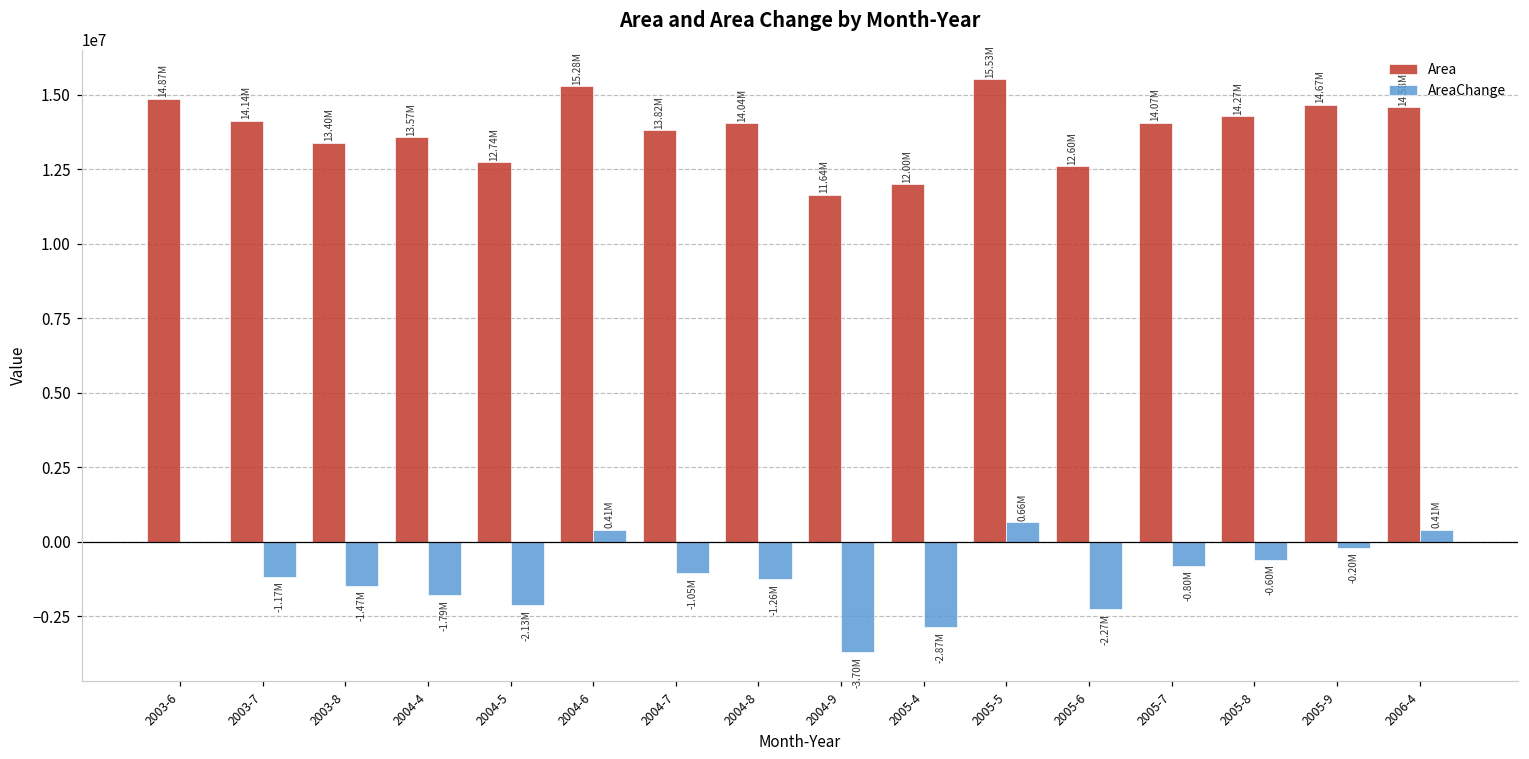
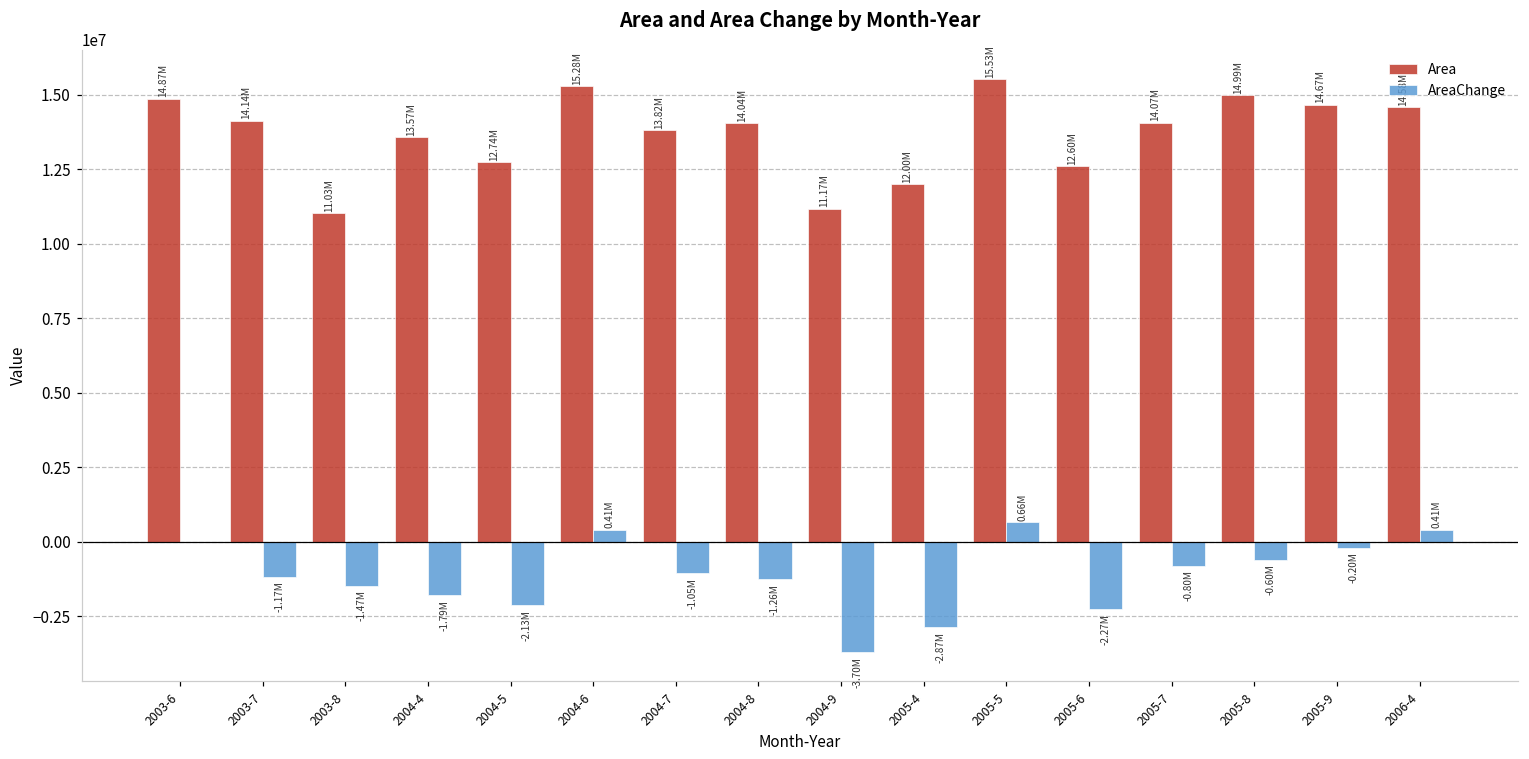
  {
    "Area": {
      "2003-6": "14.87M",
      "2003-7": "14.14M",
-     "2003-8": "13.40M",
+     "2003-8": "11.03M",
      "2004-4": "13.57M",
      "2004-5": "12.74M",
      "2004-6": "15.28M",
      "2004-7": "13.82M",
      "2004-8": "14.04M",
-     "2004-9": "11.64M",
+     "2004-9": "11.17M",
      "2005-4": "12.00M",
      "2005-5": "15.53M",
      "2005-6": "12.60M",
      "2005-7": "14.07M",
-     "2005-8": "14.27M",
+     "2005-8": "14.99M",
      "2005-9": "14.67M",
      "2006-4": "14.58M"
    },
    "AreaChange": {
      "2003-7": "-1.17M",
      "2003-8": "-1.47M",
      "2004-4": "-1.79M",
      "2004-5": "-2.13M",
      "2004-6": "0.41M",
      "2004-7": "-1.05M",
      "2004-8": "-1.26M",
      "2004-9": "-3.70M",
      "2005-4": "-2.87M",
      "2005-5": "0.66M",
      "2005-6": "-2.27M",
      "2005-7": "-0.80M",
      "2005-8": "-0.60M",
      "2005-9": "-0.20M",
      "2006-4": "0.41M"
    }
  }
